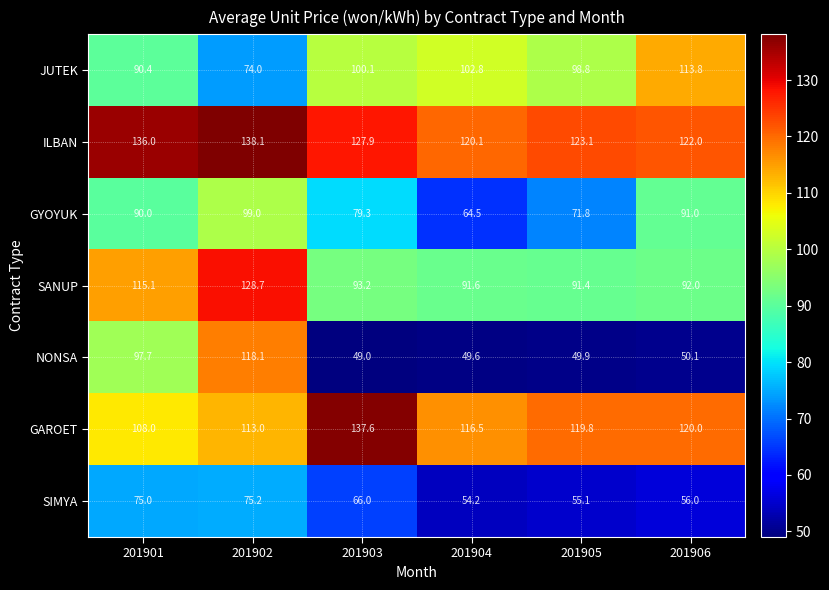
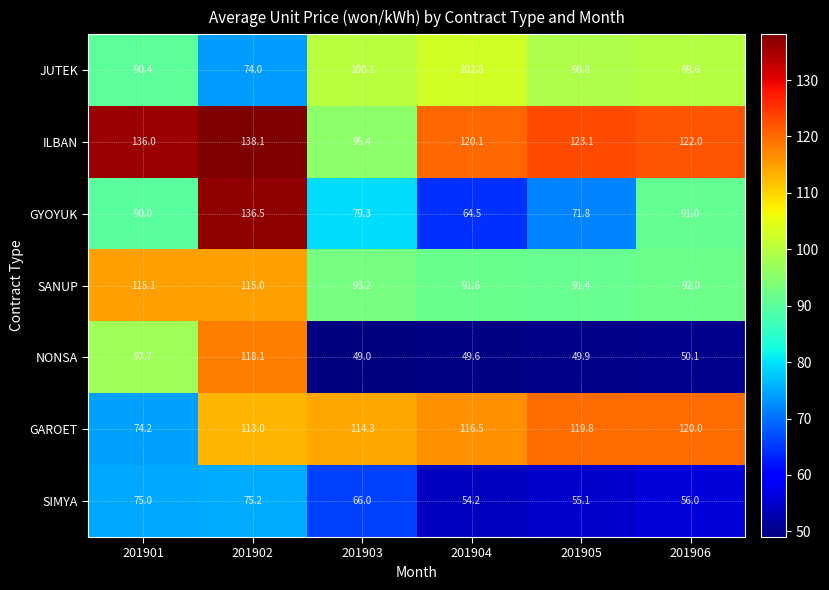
  {
    "JUTEK": {
      "201901": 90.4,
      "201902": 74.0,
      "201903": 100.1,
      "201904": 102.8,
      "201905": 98.8,
-     "201906": 113.8
+     "201906": 99.6
    },
    "ILBAN": {
      "201901": 136.0,
      "201902": 138.1,
-     "201903": 127.9,
+     "201903": 95.4,
      "201904": 120.1,
      "201905": 123.1,
      "201906": 122.0
    },
    "GYOYUK": {
      "201901": 90.0,
-     "201902": 99.0,
+     "201902": 136.5,
      "201903": 79.3,
      "201904": 64.5,
      "201905": 71.8,
      "201906": 91.0
    },
    "SANUP": {
      "201901": 115.1,
-     "201902": 128.7,
+     "201902": 115.0,
      "201903": 93.2,
      "201904": 91.6,
      "201905": 91.4,
      "201906": 92.0
    },
    "NONSA": {
      "201901": 97.7,
      "201902": 118.1,
      "201903": 49.0,
      "201904": 49.6,
      "201905": 49.9,
      "201906": 50.1
    },
    "GAROET": {
-     "201901": 108.0,
+     "201901": 74.2,
      "201902": 113.0,
-     "201903": 137.6,
+     "201903": 114.3,
      "201904": 116.5,
      "201905": 119.8,
      "201906": 120.0
    },
    "SIMYA": {
      "201901": 75.0,
      "201902": 75.2,
      "201903": 66.0,
      "201904": 54.2,
      "201905": 55.1,
      "201906": 56.0
    }
  }
